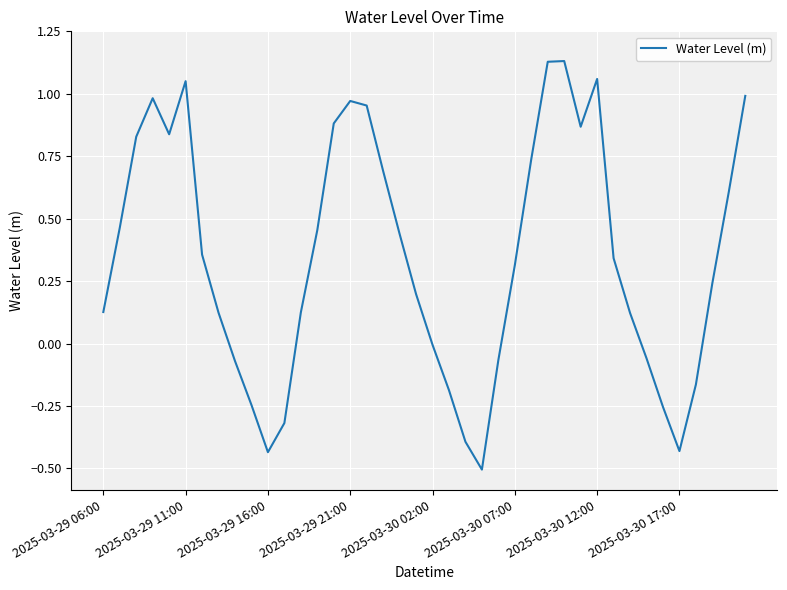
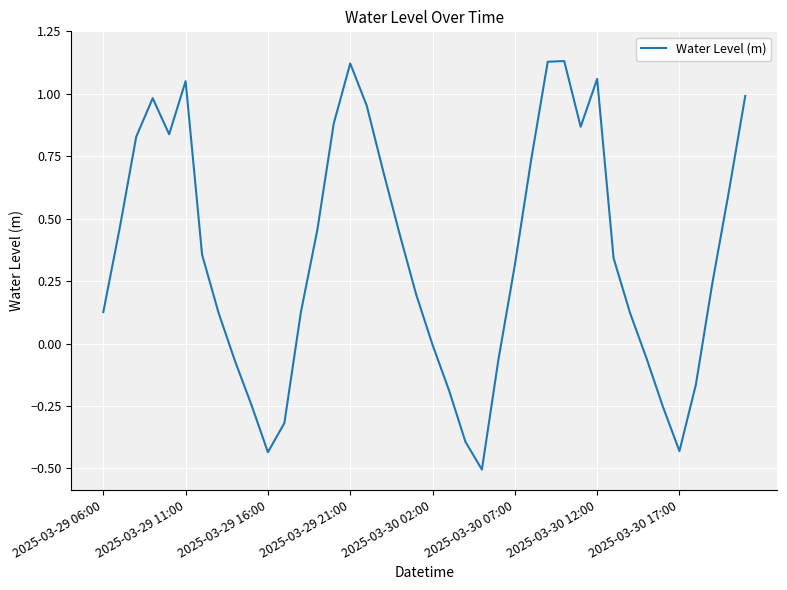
  {
    "2025-03-29 06:00": 0.13,
    "2025-03-29 11:00": 1.05,
    "2025-03-29 16:00": -0.43,
-   "2025-03-29 21:00": 0.97,
+   "2025-03-29 21:00": 1.12,
    "2025-03-30 02:00": 0.00,
    "2025-03-30 07:00": 0.31,
    "2025-03-30 12:00": 1.06,
    "2025-03-30 17:00": -0.43
  }
